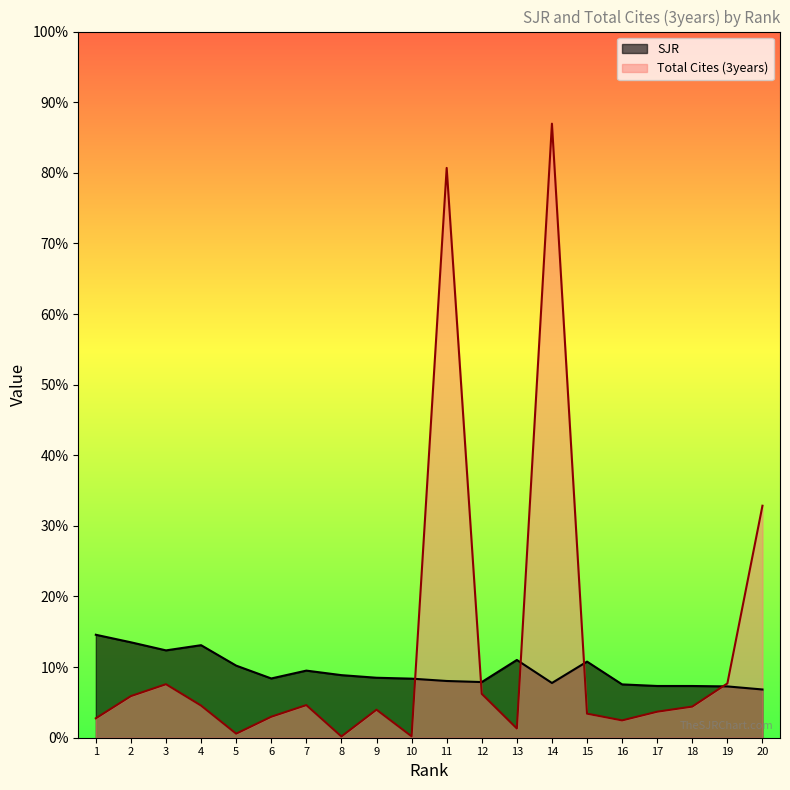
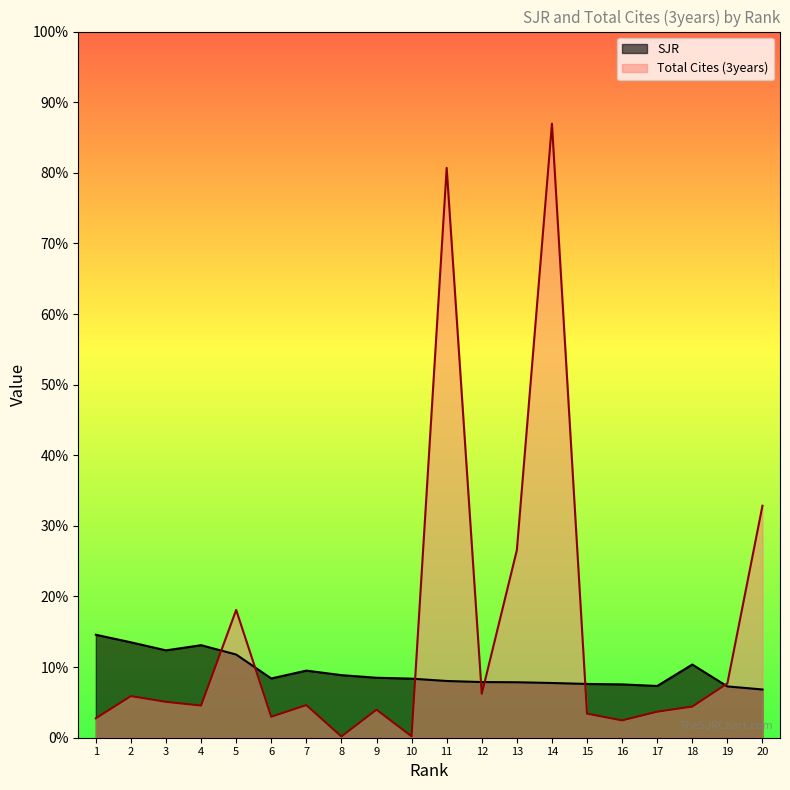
  {
    "SJR": {
      "1": "15%",
      "2": "14%",
      "3": "12%",
      "4": "13%",
-     "5": "10%",
+     "5": "12%",
      "6": "8%",
      "7": "10%",
      "8": "9%",
      "9": "8%",
      "10": "8%",
      "11": "8%",
      "12": "8%",
-     "13": "11%",
+     "13": "8%",
      "14": "8%",
-     "15": "11%",
+     "15": "8%",
      "16": "8%",
      "17": "7%",
-     "18": "7%",
+     "18": "10%",
      "19": "7%",
      "20": "7%"
    },
    "Total Cites (3years)": {
      "1": "3%",
      "2": "6%",
-     "3": "8%",
+     "3": "5%",
      "4": "5%",
-     "5": "1%",
+     "5": "18%",
      "6": "3%",
      "7": "5%",
      "8": "0%",
      "9": "4%",
      "10": "0%",
      "11": "81%",
      "12": "6%",
-     "13": "1%",
+     "13": "27%",
      "14": "87%",
      "15": "3%",
      "16": "2%",
      "17": "4%",
      "18": "4%",
      "19": "8%",
      "20": "33%"
    }
  }
